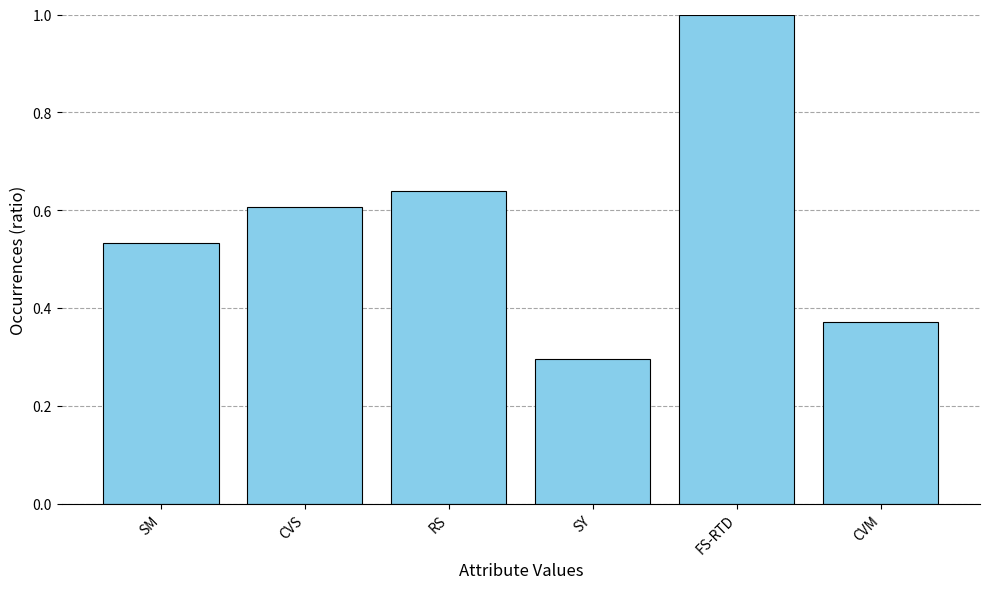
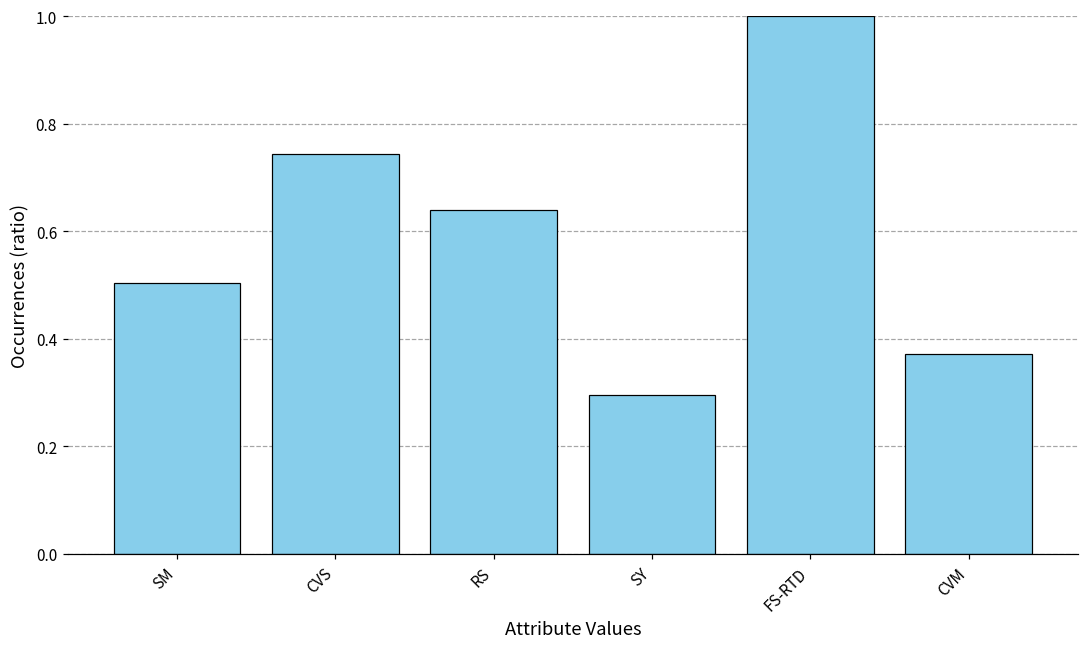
  {
-   "SM": 0.53,
-   "CVS": 0.61,
+   "SM": 0.50,
+   "CVS": 0.74,
    "RS": 0.64,
    "SY": 0.29,
    "FS-RTD": 1.00,
    "CVM": 0.37
  }
